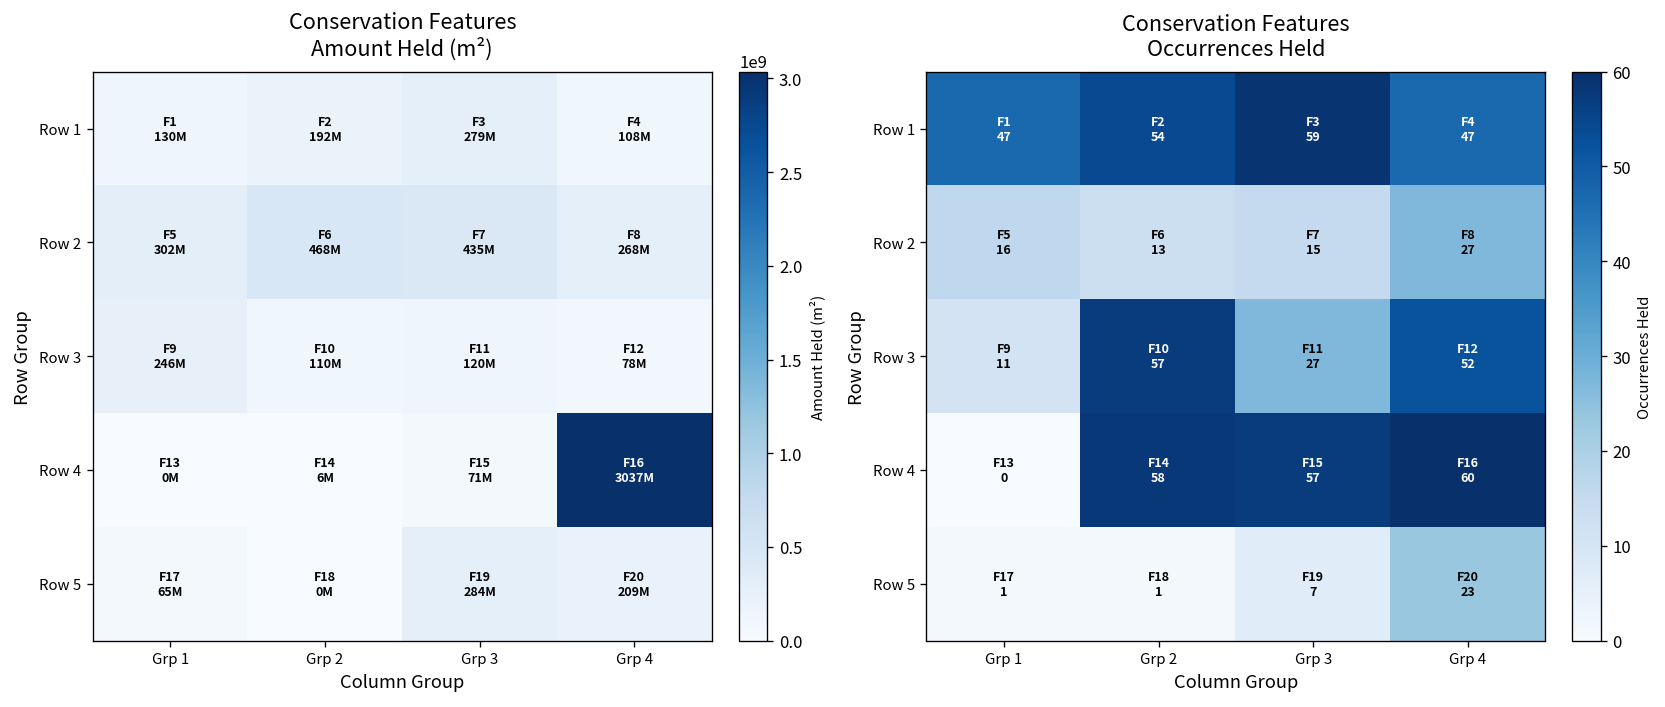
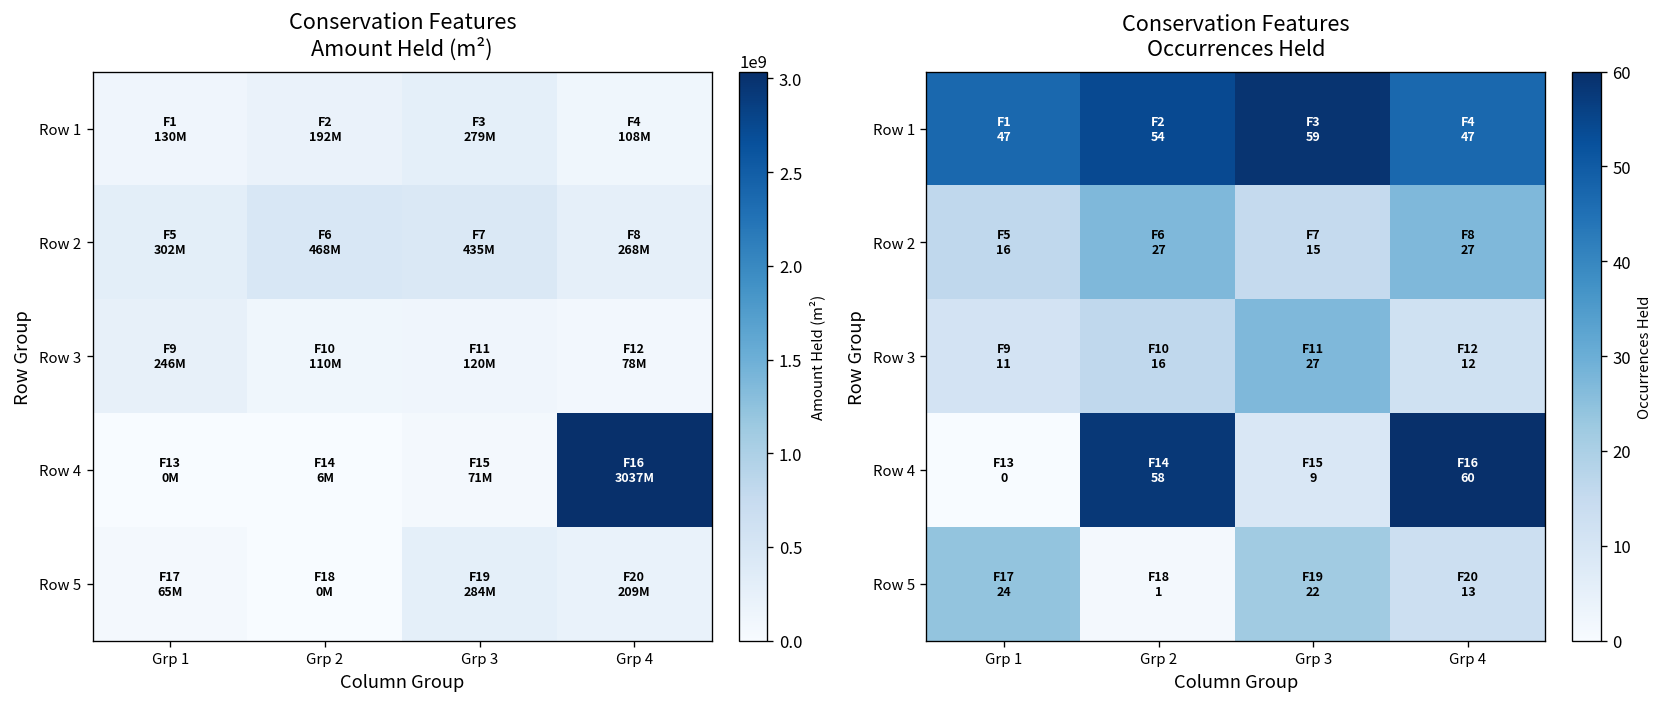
  {
    "Conservation Features Amount Held (m²)": {
      "Row 1": {
        "Grp 1": "130M",
        "Grp 2": "192M",
        "Grp 3": "279M",
        "Grp 4": "108M"
      },
      "Row 2": {
        "Grp 1": "302M",
        "Grp 2": "468M",
        "Grp 3": "435M",
        "Grp 4": "268M"
      },
      "Row 3": {
        "Grp 1": "246M",
        "Grp 2": "110M",
        "Grp 3": "120M",
        "Grp 4": "78M"
      },
      "Row 4": {
        "Grp 1": "0M",
        "Grp 2": "6M",
        "Grp 3": "71M",
        "Grp 4": "3037M"
      },
      "Row 5": {
        "Grp 1": "65M",
        "Grp 2": "0M",
        "Grp 3": "284M",
        "Grp 4": "209M"
      }
    },
    "Conservation Features Occurrences Held": {
      "Row 1": {
        "Grp 1": "47",
        "Grp 2": "54",
        "Grp 3": "59",
        "Grp 4": "47"
      },
      "Row 2": {
        "Grp 1": "16",
-       "Grp 2": "13",
+       "Grp 2": "27",
        "Grp 3": "15",
        "Grp 4": "27"
      },
      "Row 3": {
        "Grp 1": "11",
-       "Grp 2": "57",
+       "Grp 2": "16",
        "Grp 3": "27",
-       "Grp 4": "52"
+       "Grp 4": "12"
      },
      "Row 4": {
        "Grp 1": "0",
        "Grp 2": "58",
-       "Grp 3": "57",
+       "Grp 3": "9",
        "Grp 4": "60"
      },
      "Row 5": {
-       "Grp 1": "1",
+       "Grp 1": "24",
        "Grp 2": "1",
-       "Grp 3": "7",
-       "Grp 4": "23"
+       "Grp 3": "22",
+       "Grp 4": "13"
      }
    }
  }
